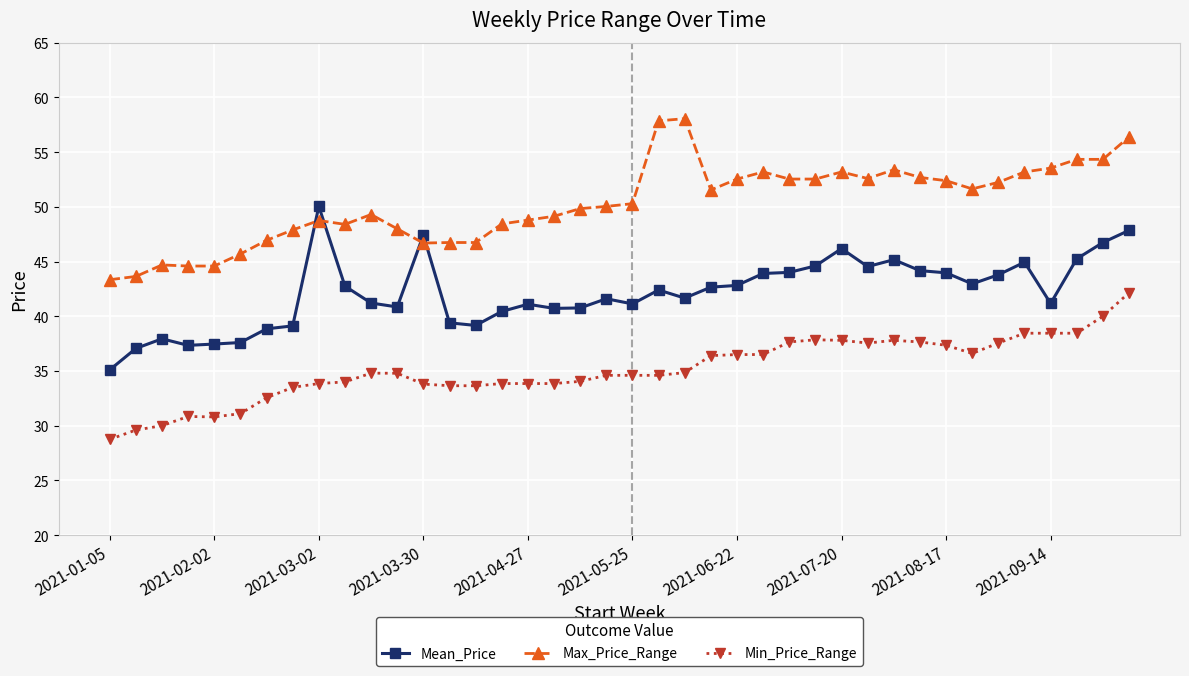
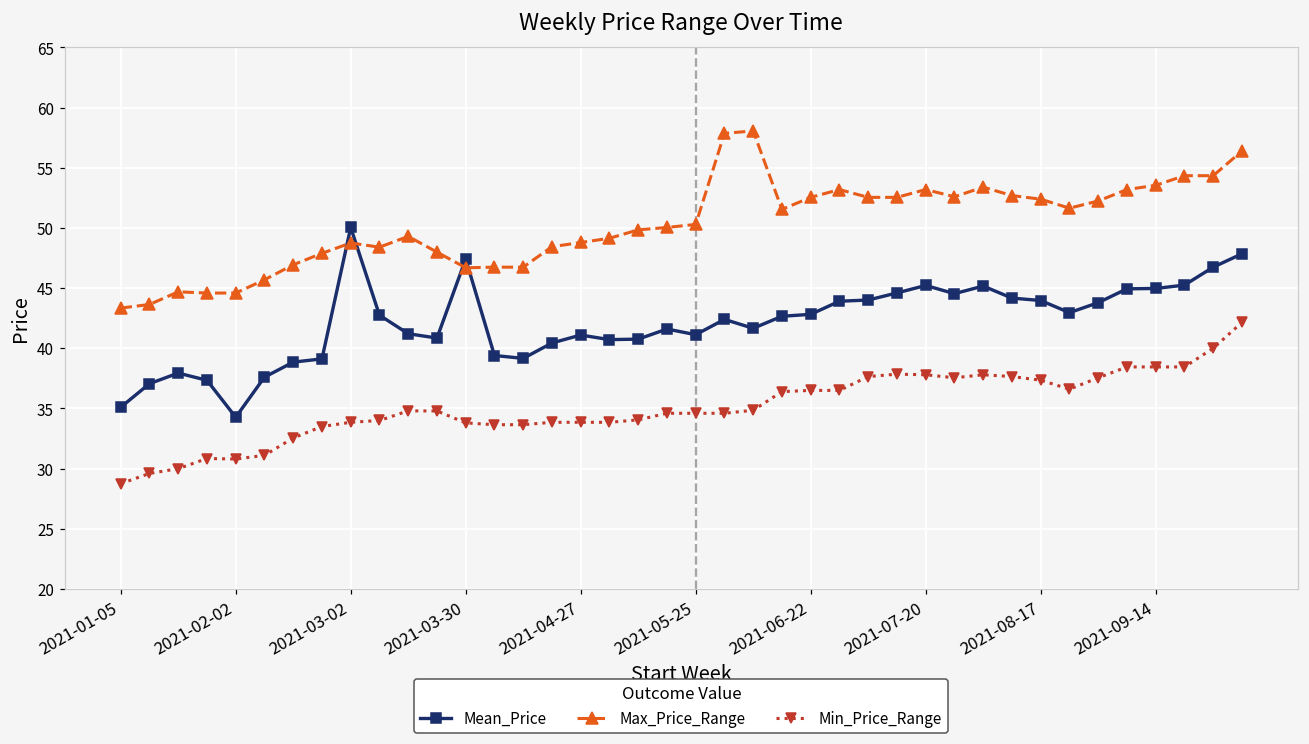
  {
    "Mean_Price": {
      "2021-01-05": 35.1,
-     "2021-02-02": 37.5,
+     "2021-02-02": 34.3,
      "2021-03-02": 50.0,
      "2021-03-30": 47.4,
      "2021-04-27": 41.1,
      "2021-05-25": 41.1,
      "2021-06-22": 42.8,
-     "2021-07-20": 46.2,
+     "2021-07-20": 45.2,
      "2021-08-17": 44.0,
-     "2021-09-14": 41.2
+     "2021-09-14": 45.0
    }
  }
